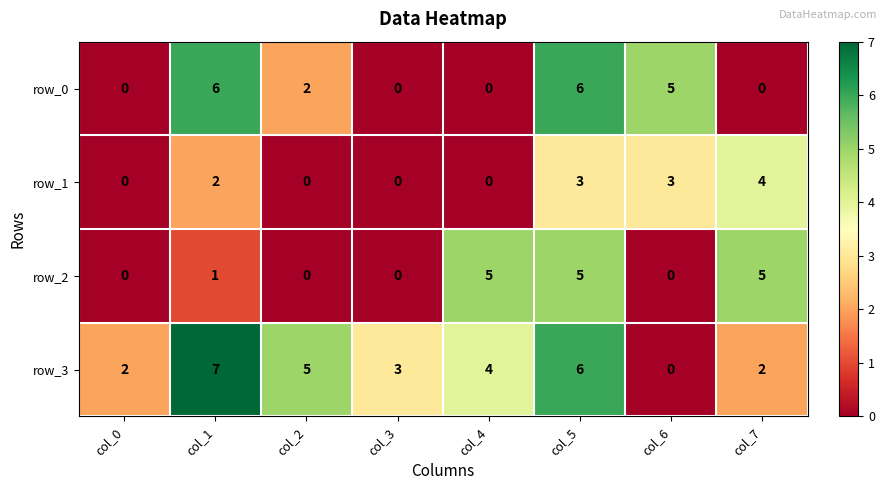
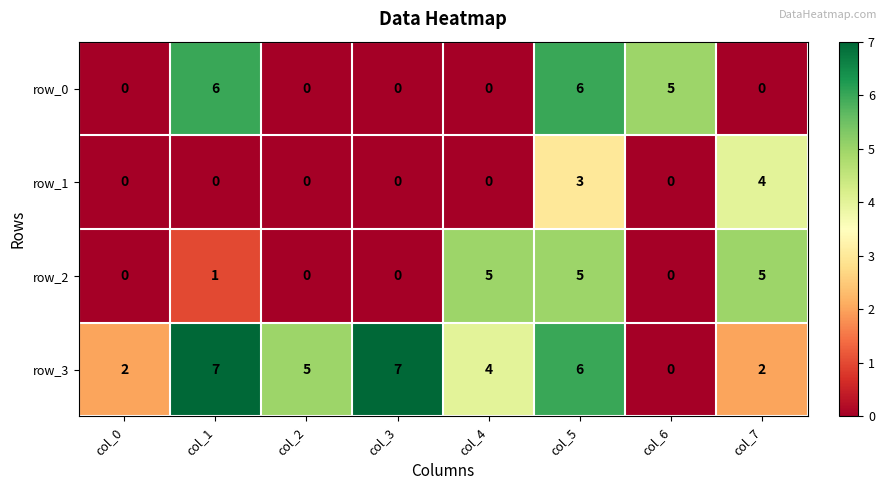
  {
    "row_0": {
      "col_0": 0,
      "col_1": 6,
-     "col_2": 2,
+     "col_2": 0,
      "col_3": 0,
      "col_4": 0,
      "col_5": 6,
      "col_6": 5,
      "col_7": 0
    },
    "row_1": {
      "col_0": 0,
-     "col_1": 2,
+     "col_1": 0,
      "col_2": 0,
      "col_3": 0,
      "col_4": 0,
      "col_5": 3,
-     "col_6": 3,
+     "col_6": 0,
      "col_7": 4
    },
    "row_2": {
      "col_0": 0,
      "col_1": 1,
      "col_2": 0,
      "col_3": 0,
      "col_4": 5,
      "col_5": 5,
      "col_6": 0,
      "col_7": 5
    },
    "row_3": {
      "col_0": 2,
      "col_1": 7,
      "col_2": 5,
-     "col_3": 3,
+     "col_3": 7,
      "col_4": 4,
      "col_5": 6,
      "col_6": 0,
      "col_7": 2
    }
  }
